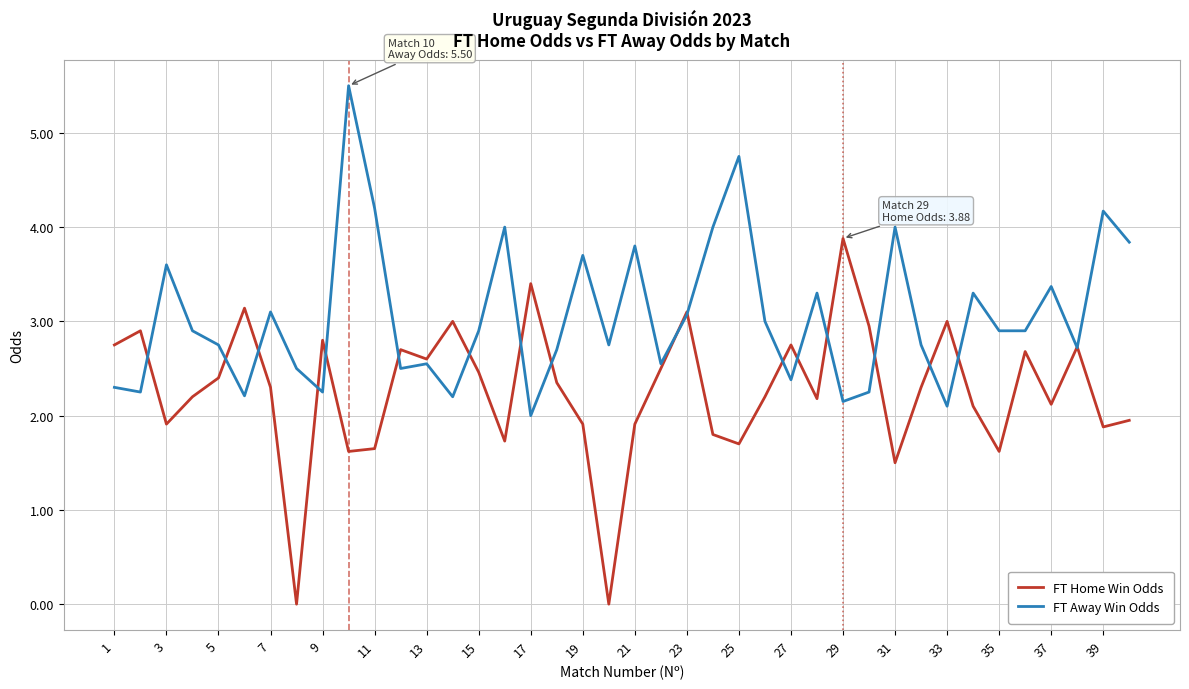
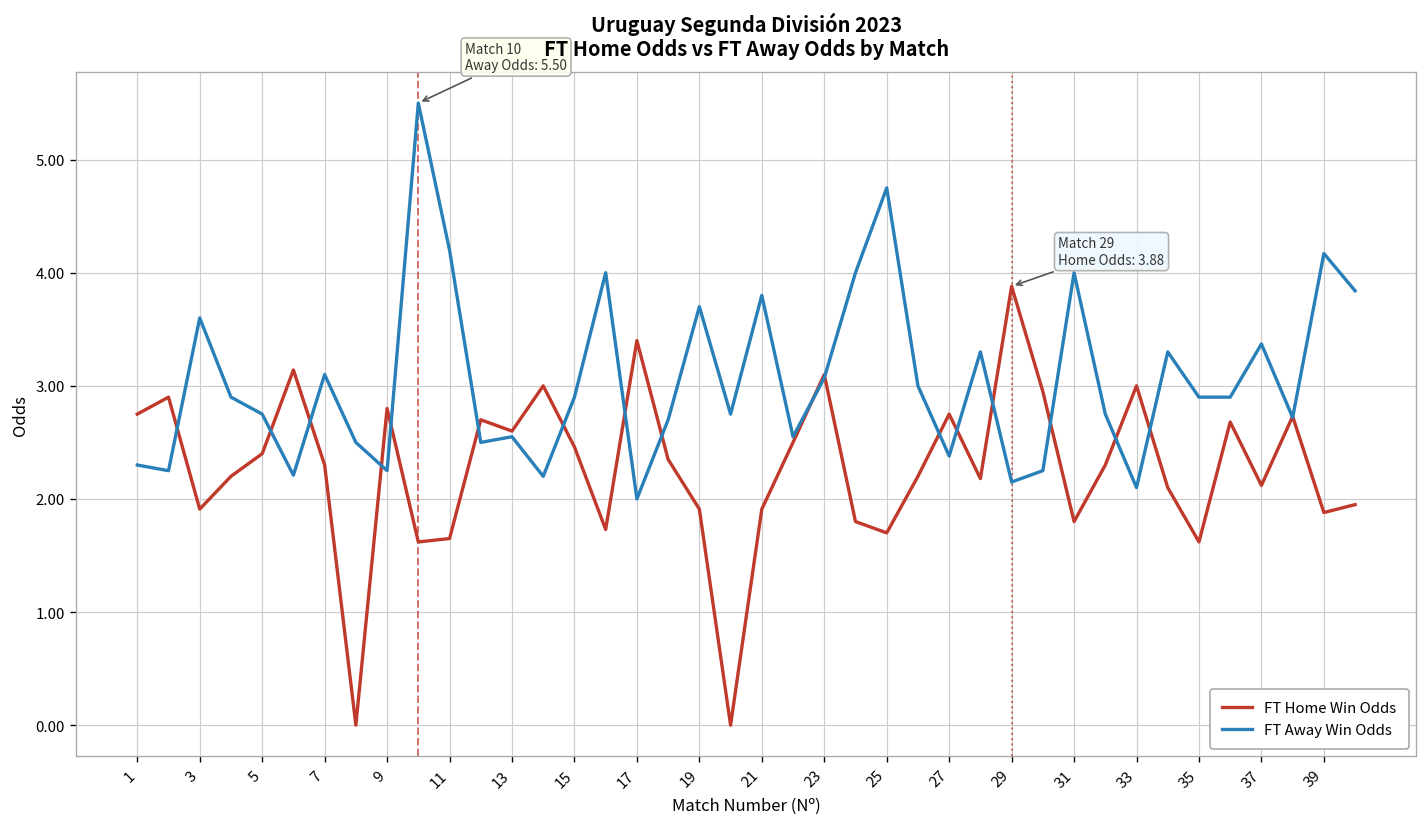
  {
    "FT Home Win Odds": {
      "1": 2.8,
      "3": 1.9,
      "5": 2.4,
      "7": 2.3,
      "9": 2.8,
      "11": 1.7,
      "13": 2.6,
      "15": 2.5,
      "17": 3.4,
      "19": 1.9,
      "21": 1.9,
      "23": 3.1,
      "25": 1.7,
      "27": 2.8,
      "29": 3.9,
-     "31": 1.5,
+     "31": 1.8,
      "33": 3.0,
      "35": 1.6,
      "37": 2.1,
      "39": 1.9
    },
    "FT Away Win Odds": {
      "1": 2.3,
      "3": 3.6,
      "5": 2.8,
      "7": 3.1,
      "9": 2.3,
      "11": 4.2,
      "13": 2.6,
      "15": 2.9,
      "17": 2.0,
      "19": 3.7,
      "21": 3.8,
      "23": 3.1,
      "25": 4.8,
      "27": 2.4,
      "29": 2.2,
      "33": 2.1,
      "35": 2.9,
      "37": 3.4,
      "39": 4.2
    }
  }
